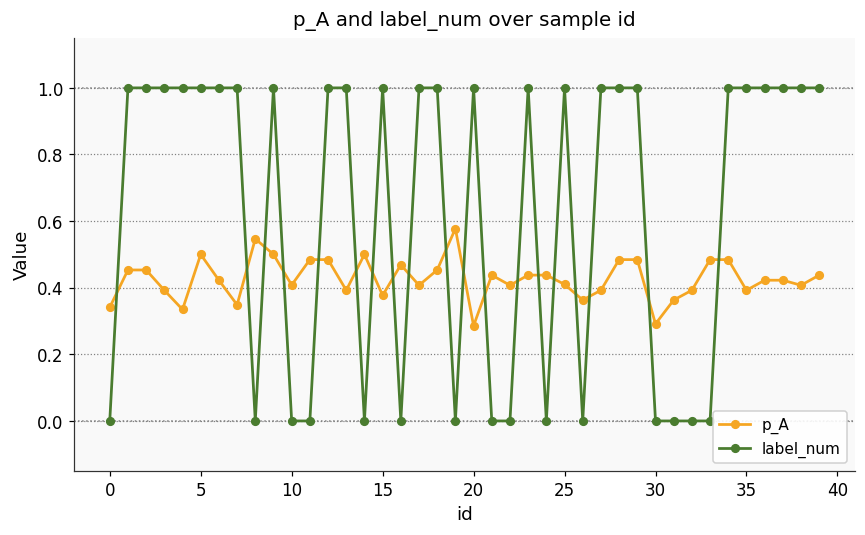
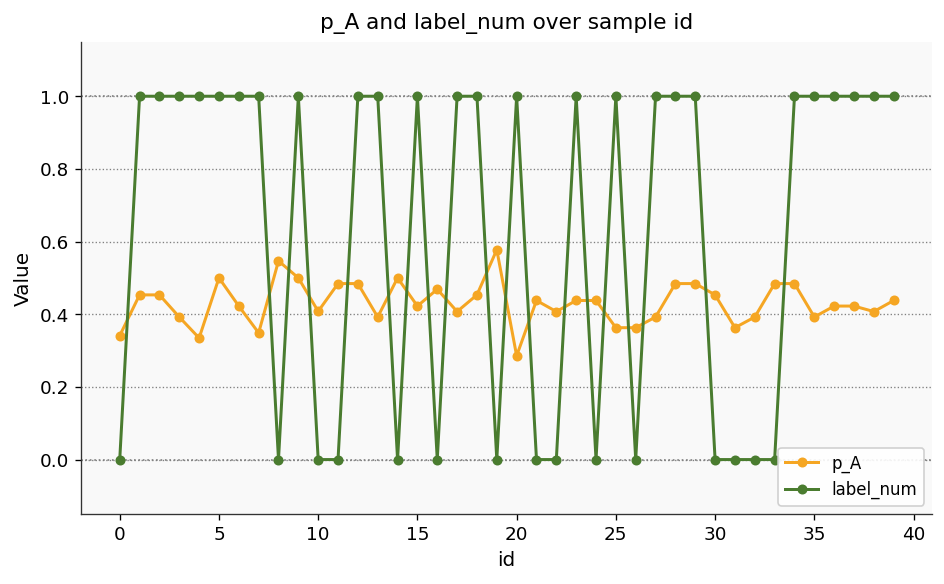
  {
    "p_A": {
      "0": 0.34,
      "5": 0.50,
      "10": 0.41,
-     "15": 0.38,
+     "15": 0.42,
      "20": 0.29,
-     "25": 0.41,
-     "30": 0.29,
+     "25": 0.36,
+     "30": 0.45,
      "35": 0.39
    },
    "label_num": {
      "0": 0.00,
      "5": 1.00,
      "10": 0.00,
      "15": 1.00,
      "20": 1.00,
      "25": 1.00,
      "30": 0.00,
      "35": 1.00
    }
  }
